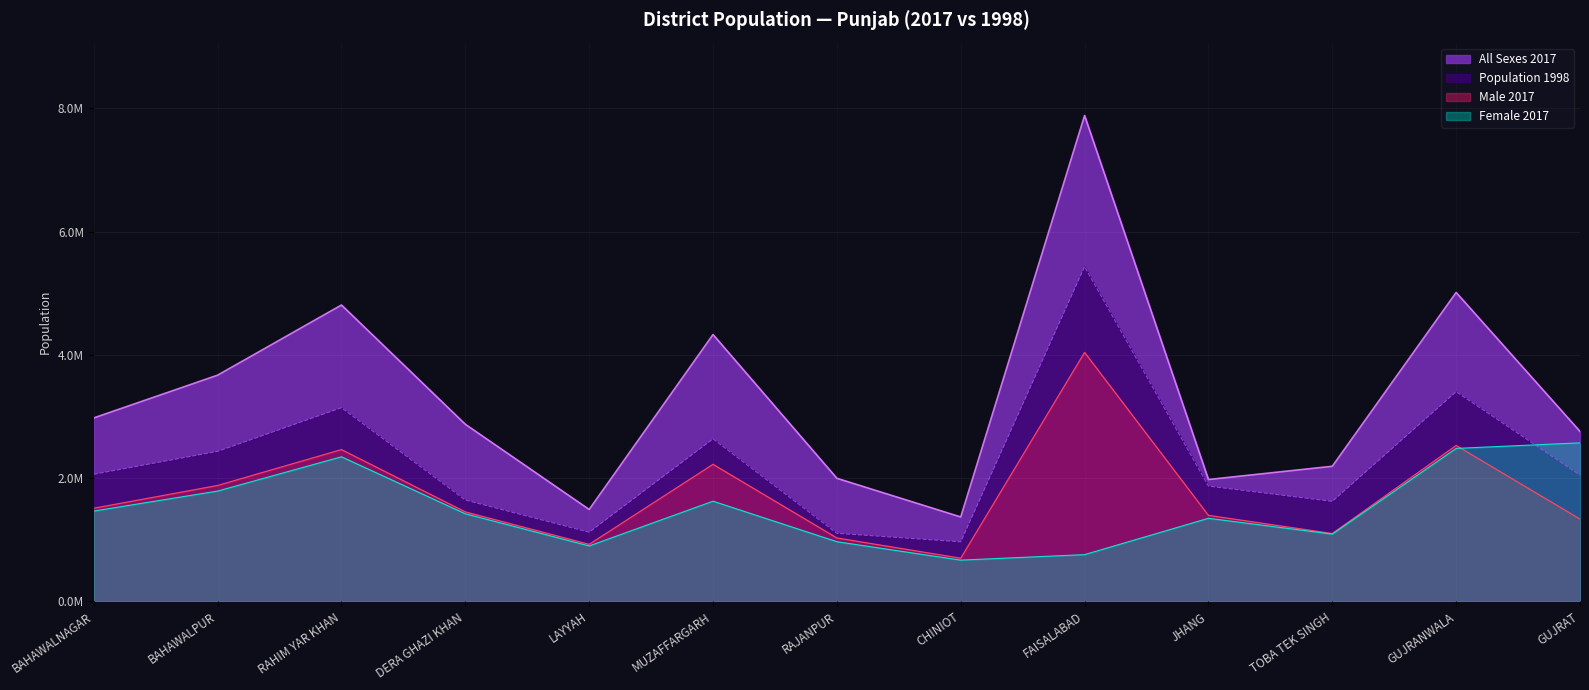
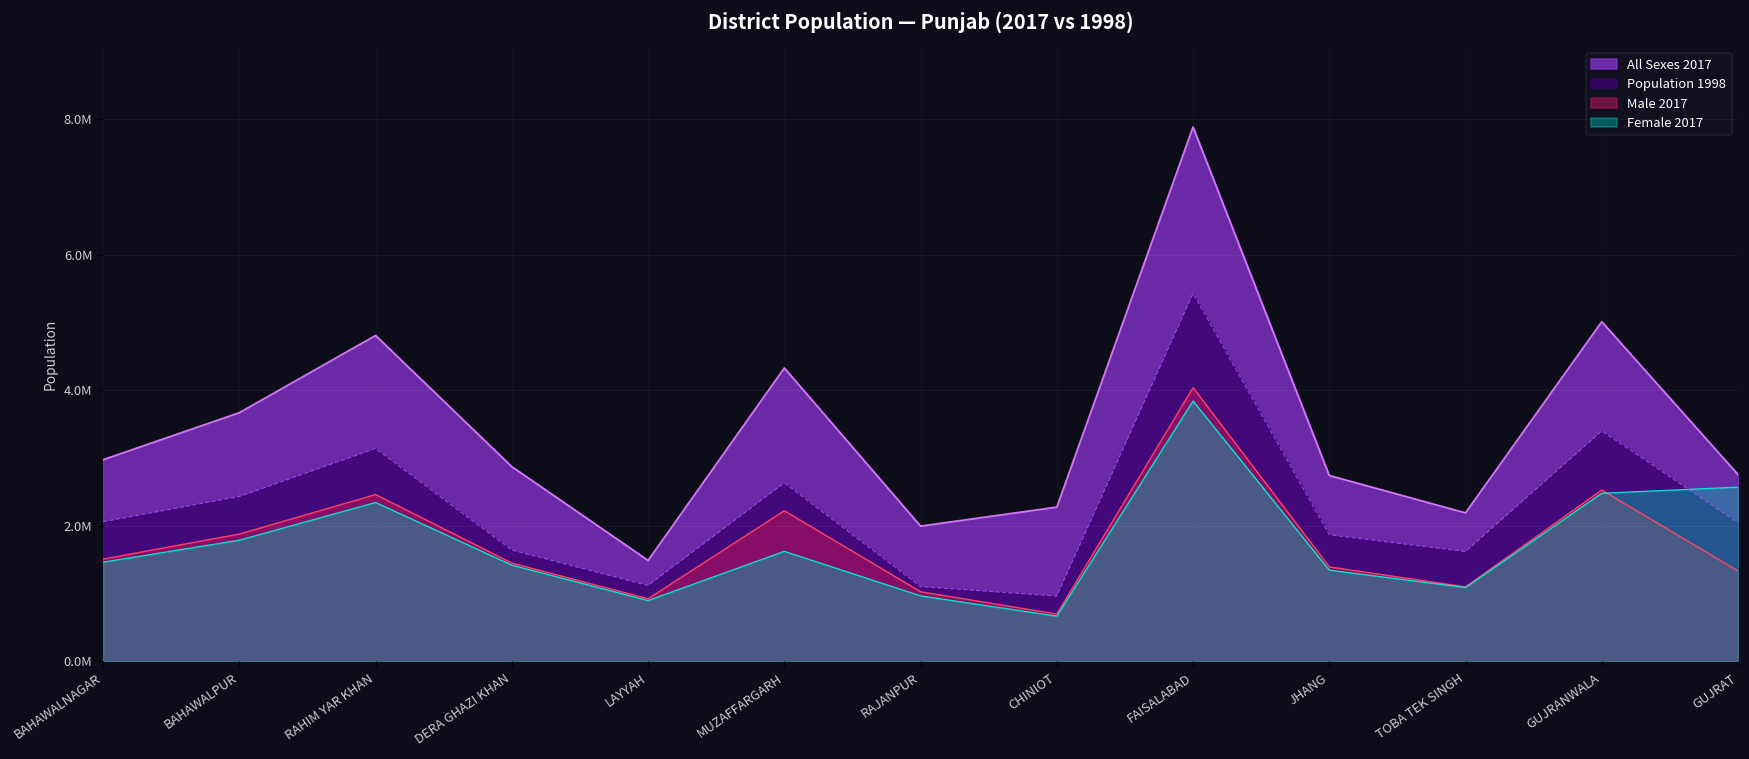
  {
    "All Sexes 2017": {
      "BAHAWALNAGAR": 3000000,
      "BAHAWALPUR": 3700000,
      "RAHIM YAR KHAN": 4800000,
      "DERA GHAZI KHAN": 2900000,
      "LAYYAH": 1500000,
      "MUZAFFARGARH": 4300000,
      "RAJANPUR": 2000000,
-     "CHINIOT": 1400000,
+     "CHINIOT": 2300000,
      "FAISALABAD": 7900000,
-     "JHANG": 2000000,
+     "JHANG": 2700000,
      "TOBA TEK SINGH": 2200000,
      "GUJRANWALA": 5000000,
      "GUJRAT": 2800000
    },
    "Population 1998": {
      "BAHAWALNAGAR": 2100000,
      "BAHAWALPUR": 2400000,
      "RAHIM YAR KHAN": 3100000,
      "DERA GHAZI KHAN": 1600000,
      "LAYYAH": 1100000,
      "MUZAFFARGARH": 2600000,
      "RAJANPUR": 1100000,
      "CHINIOT": 1000000,
      "FAISALABAD": 5400000,
      "JHANG": 1900000,
      "TOBA TEK SINGH": 1600000,
      "GUJRANWALA": 3400000,
      "GUJRAT": 2000000
    },
    "Male 2017": {
      "BAHAWALNAGAR": 1500000,
      "BAHAWALPUR": 1900000,
      "RAHIM YAR KHAN": 2500000,
      "MUZAFFARGARH": 2200000,
      "RAJANPUR": 1000000,
      "FAISALABAD": 4000000,
      "JHANG": 1400000,
      "GUJRANWALA": 2500000,
      "GUJRAT": 1300000
    },
    "Female 2017": {
      "BAHAWALNAGAR": 1500000,
      "BAHAWALPUR": 1800000,
      "RAHIM YAR KHAN": 2300000,
      "MUZAFFARGARH": 1600000,
      "RAJANPUR": 1000000,
-     "FAISALABAD": 800000,
+     "FAISALABAD": 3800000,
      "JHANG": 1300000,
      "GUJRANWALA": 2500000,
      "GUJRAT": 2600000
    }
  }
